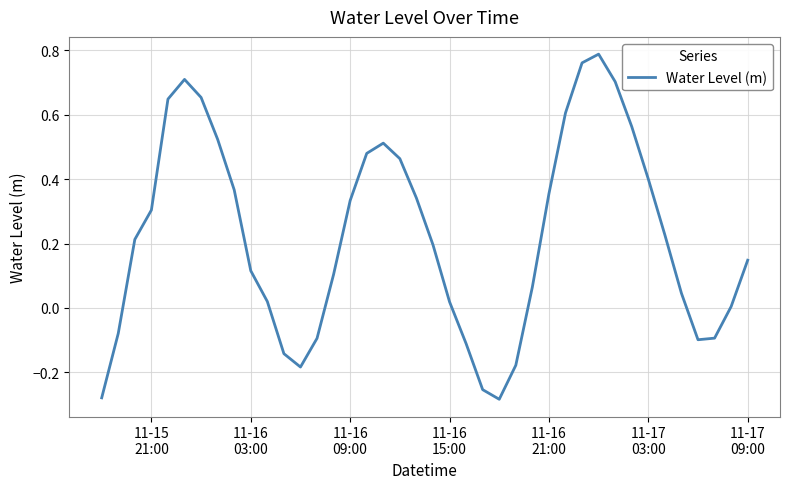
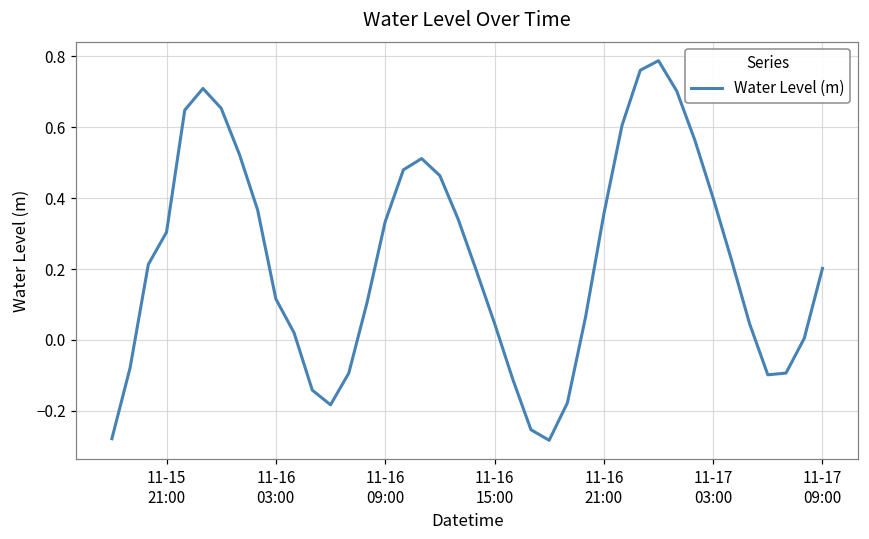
  {
    "11-15 21:00": 0.30,
    "11-16 03:00": 0.12,
    "11-16 09:00": 0.33,
-   "11-16 15:00": 0.02,
+   "11-16 15:00": 0.05,
    "11-16 21:00": 0.35,
    "11-17 03:00": 0.40,
-   "11-17 09:00": 0.15
+   "11-17 09:00": 0.20
  }
